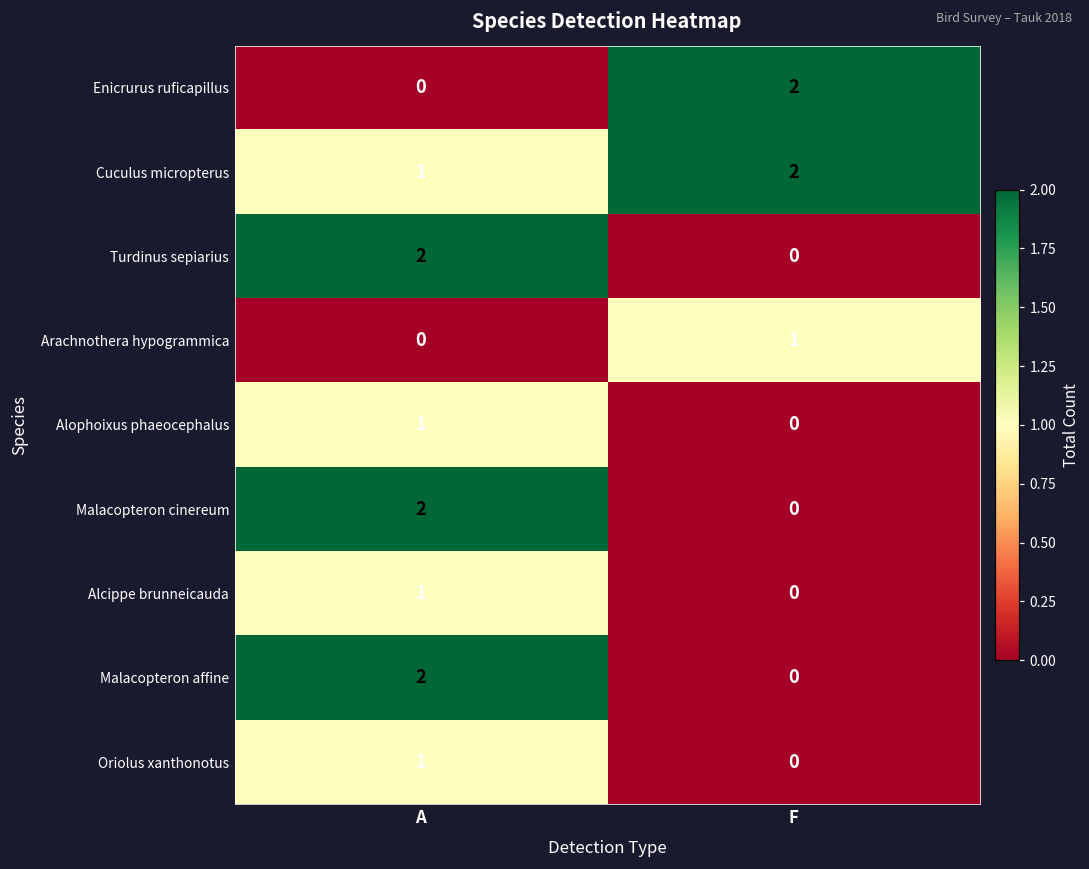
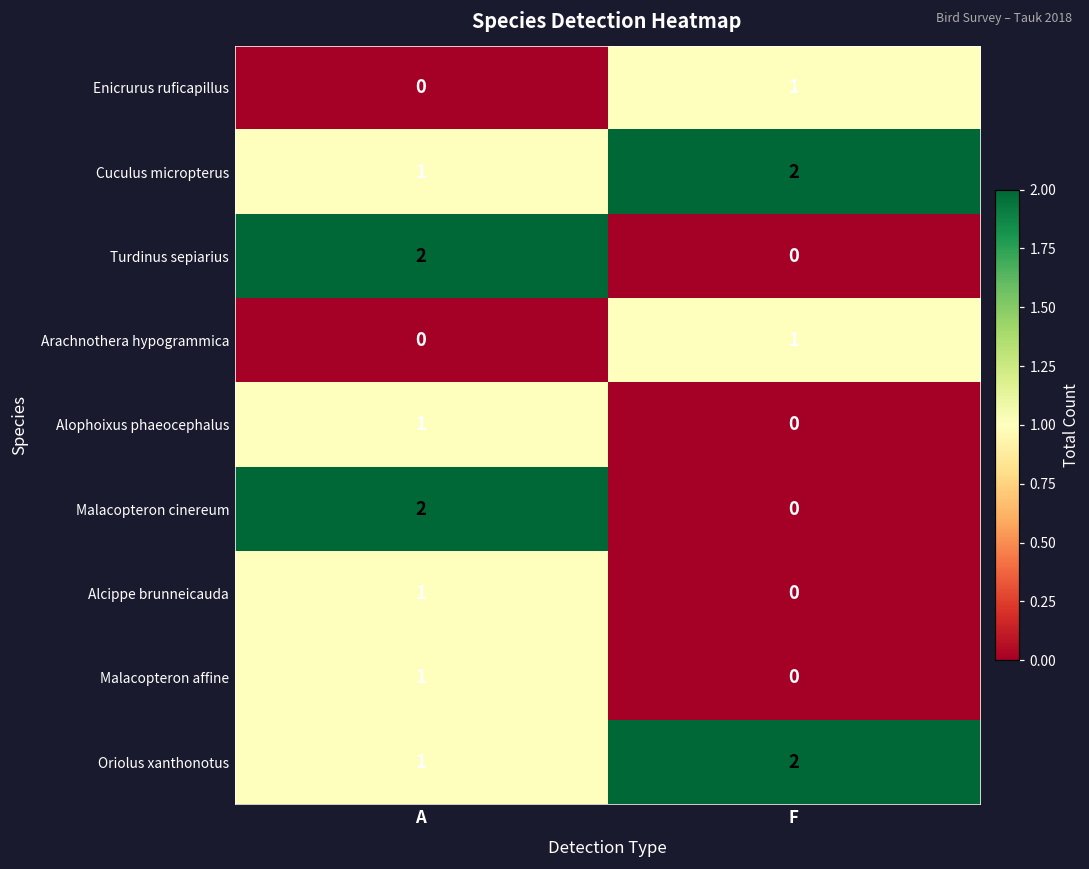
  {
    "Enicrurus ruficapillus": {
      "A": 0,
-     "F": 2
+     "F": 1
    },
    "Cuculus micropterus": {
      "A": 1,
      "F": 2
    },
    "Turdinus sepiarius": {
      "A": 2,
      "F": 0
    },
    "Arachnothera hypogrammica": {
      "A": 0,
      "F": 1
    },
    "Alophoixus phaeocephalus": {
      "A": 1,
      "F": 0
    },
    "Malacopteron cinereum": {
      "A": 2,
      "F": 0
    },
    "Alcippe brunneicauda": {
      "A": 1,
      "F": 0
    },
    "Malacopteron affine": {
-     "A": 2,
+     "A": 1,
      "F": 0
    },
    "Oriolus xanthonotus": {
      "A": 1,
-     "F": 0
+     "F": 2
    }
  }
